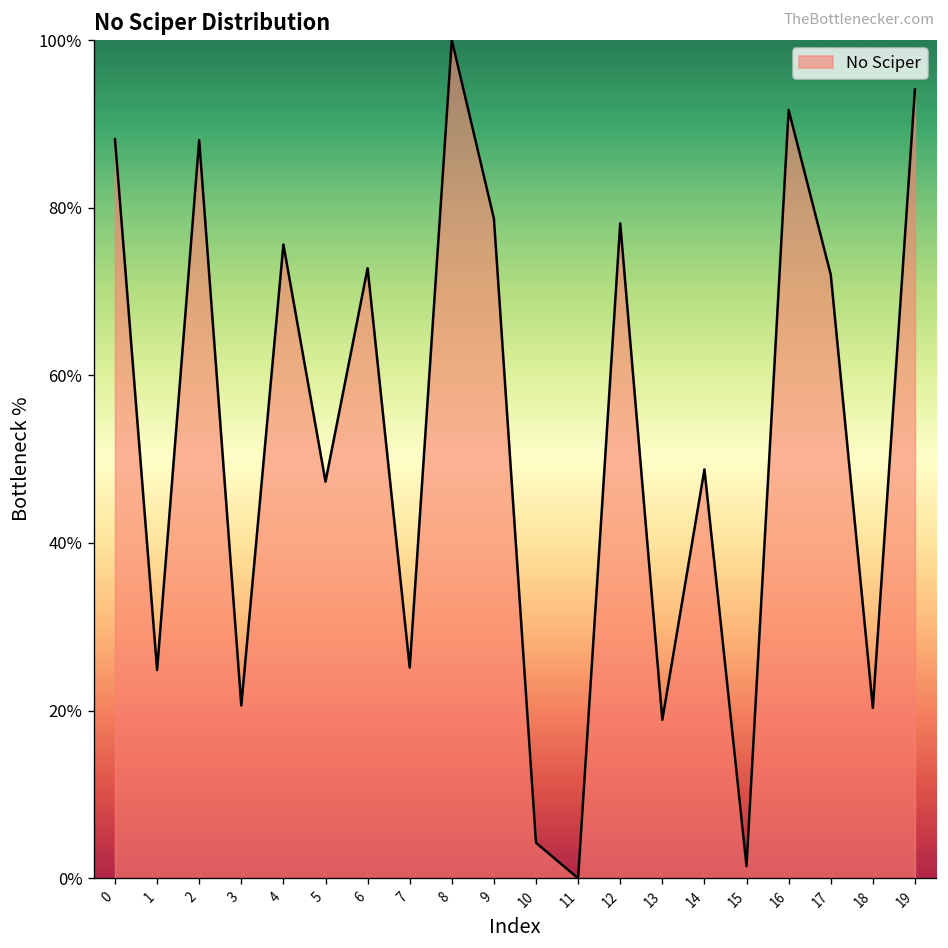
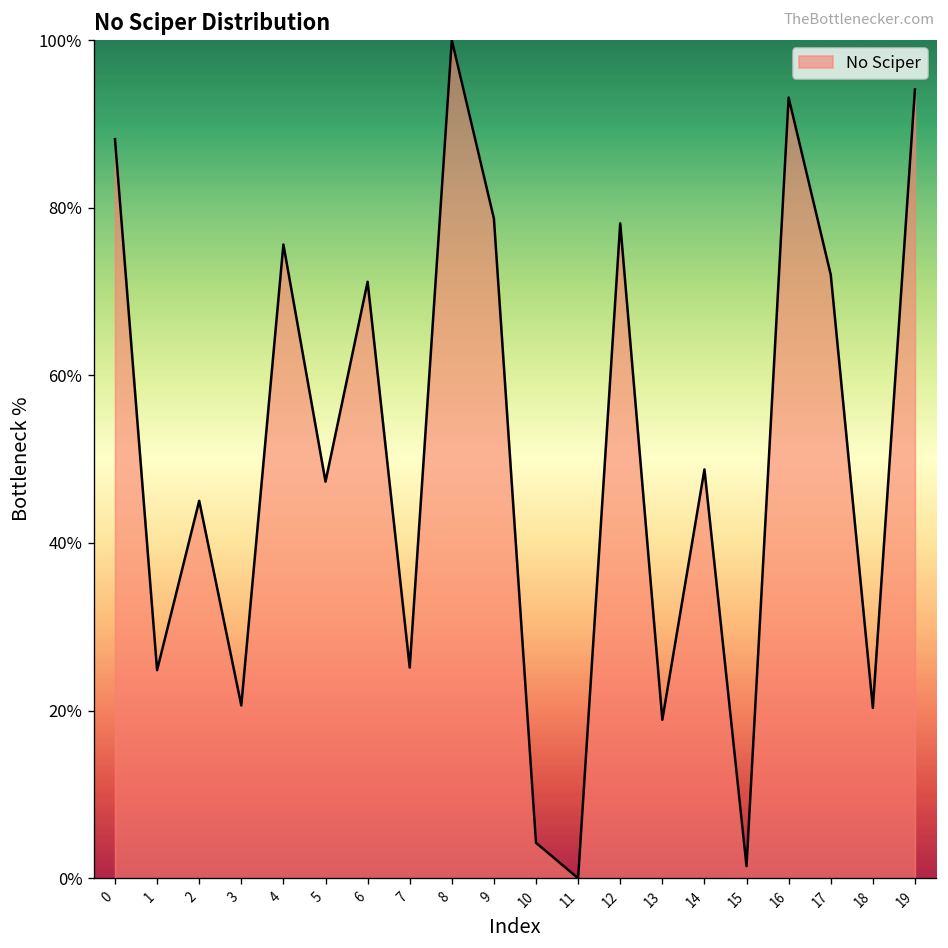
  {
    "0": "88%",
    "1": "25%",
-   "2": "88%",
+   "2": "45%",
    "3": "21%",
    "4": "76%",
    "5": "47%",
-   "6": "73%",
+   "6": "71%",
    "7": "25%",
    "8": "100%",
    "9": "79%",
    "10": "4%",
    "11": "0%",
    "12": "78%",
    "13": "19%",
    "14": "49%",
    "15": "1%",
-   "16": "92%",
+   "16": "93%",
    "17": "72%",
    "18": "20%",
    "19": "94%"
  }
